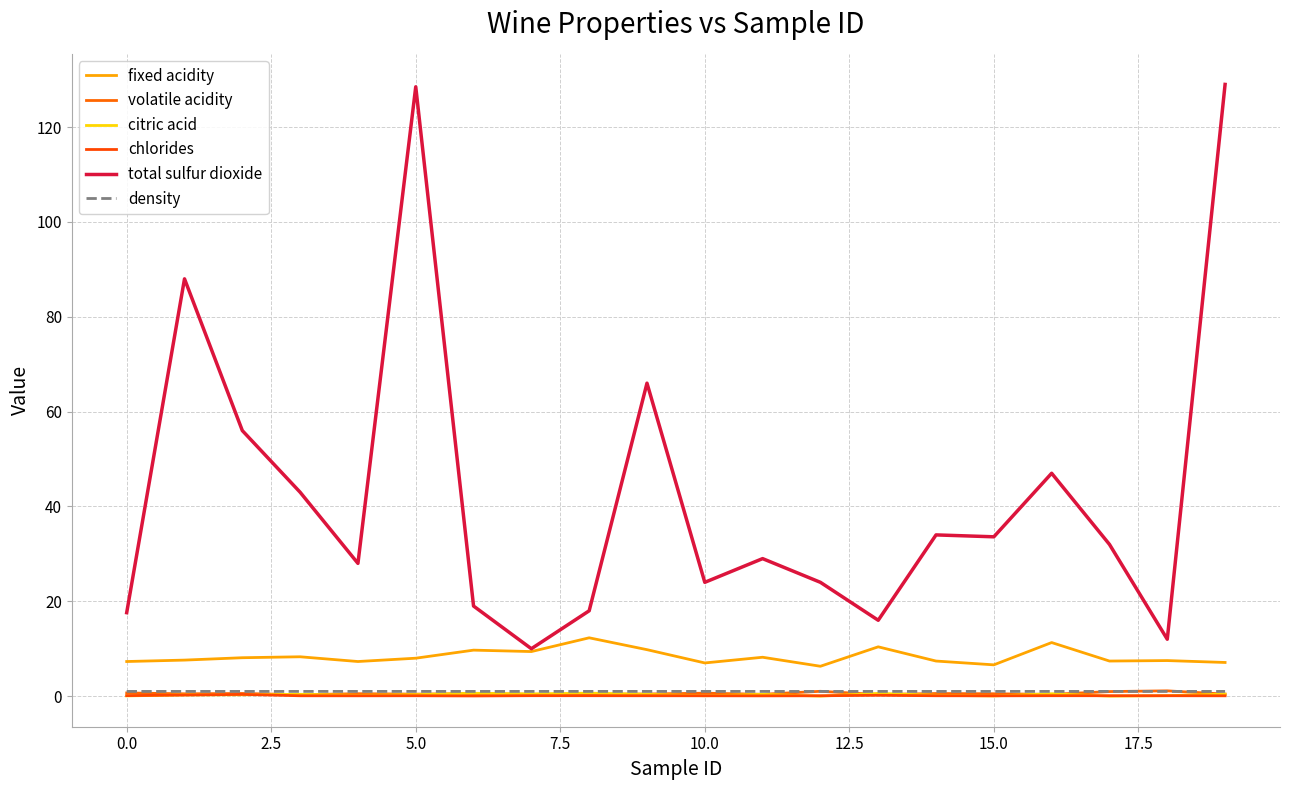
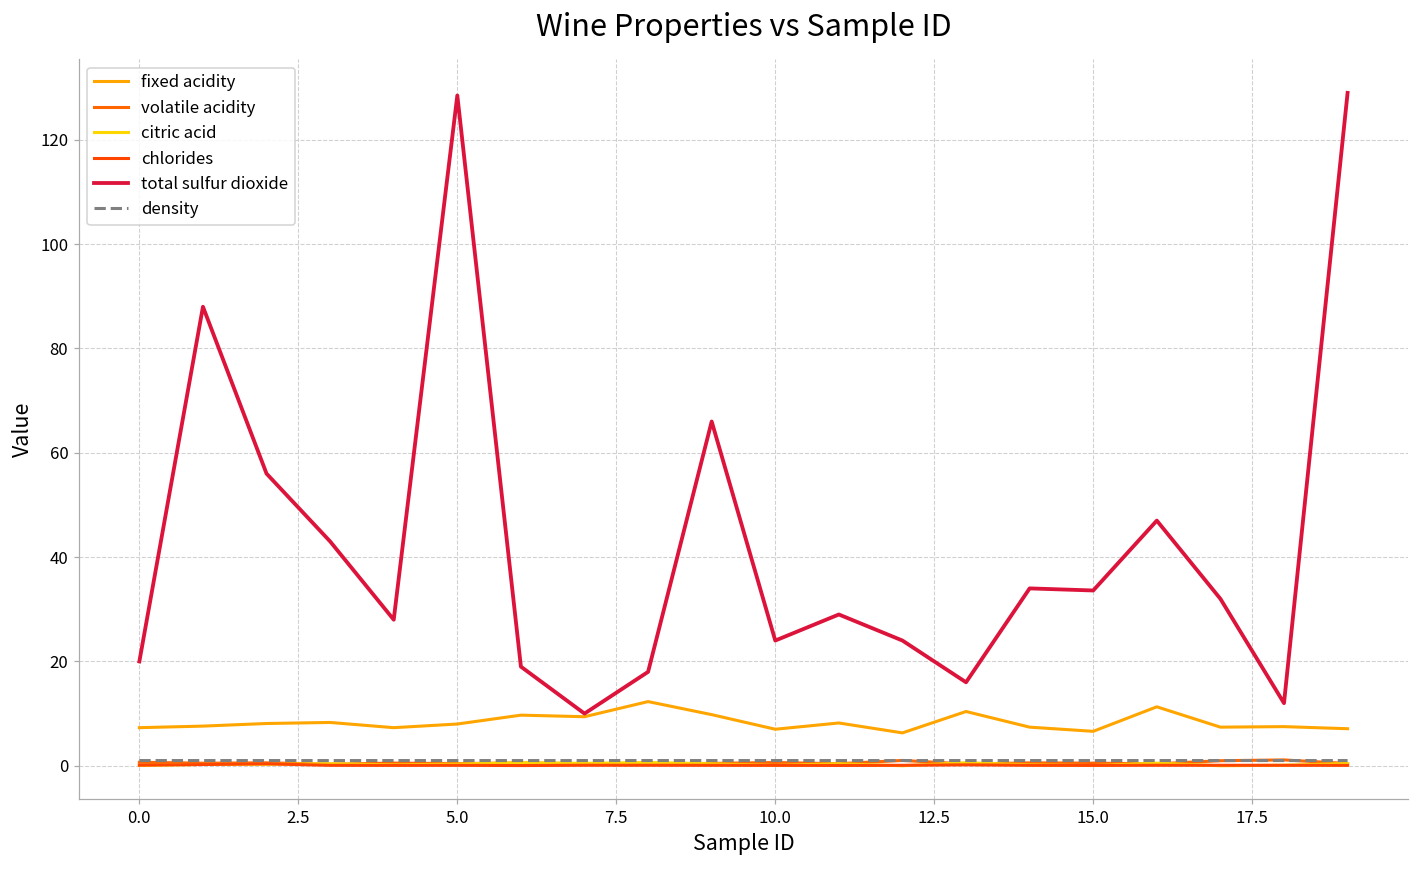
  {
    "total sulfur dioxide": {
-     "0.0": 18,
+     "0.0": 20,
      "5.0": 129,
      "10.0": 24,
      "15.0": 34
    },
    "density": {
      "5.0": 1
    }
  }
